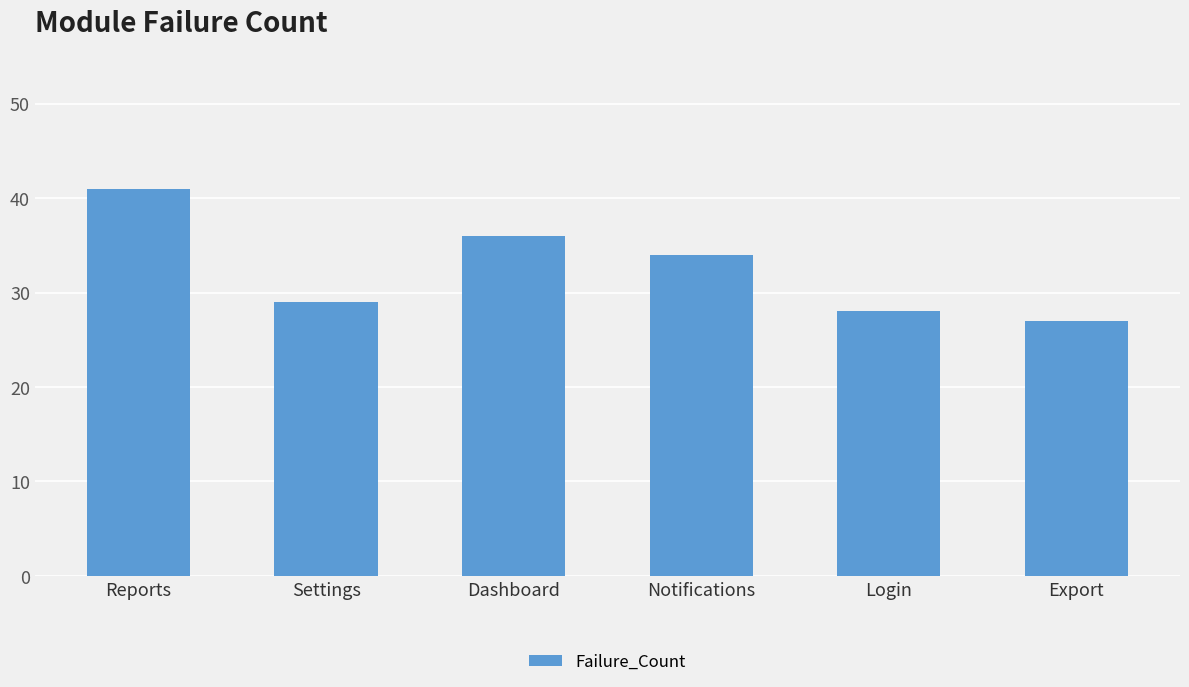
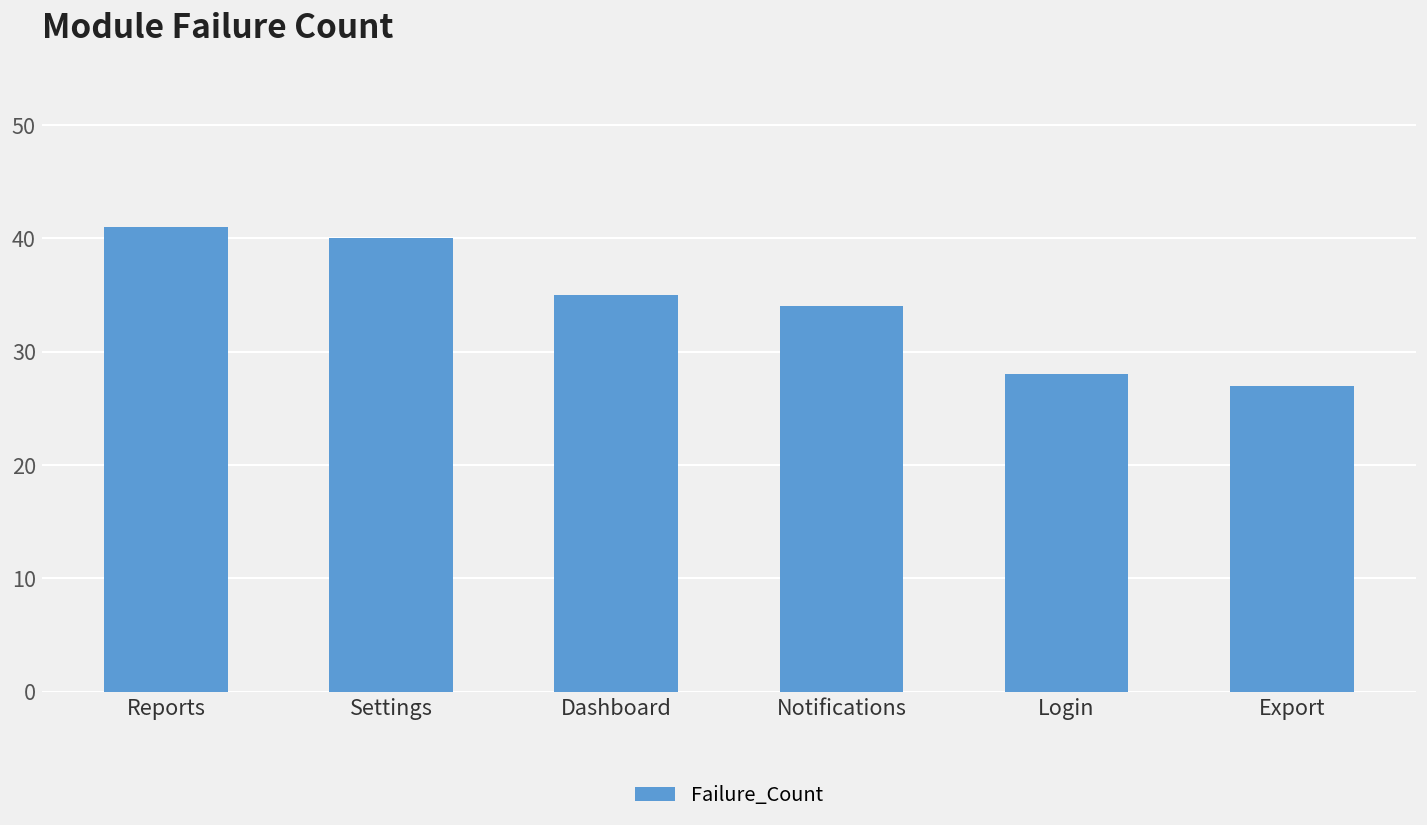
  {
    "Reports": 41,
-   "Settings": 29,
-   "Dashboard": 36,
+   "Settings": 40,
+   "Dashboard": 35,
    "Notifications": 34,
    "Login": 28,
    "Export": 27
  }
